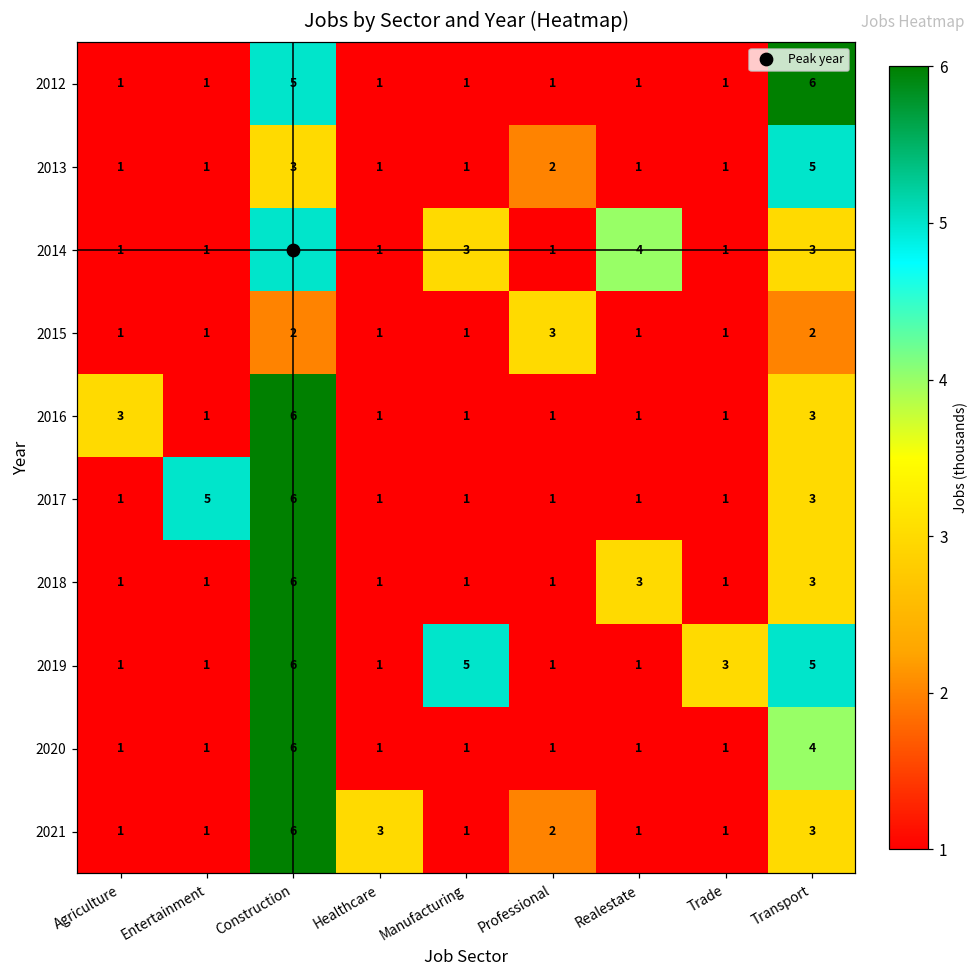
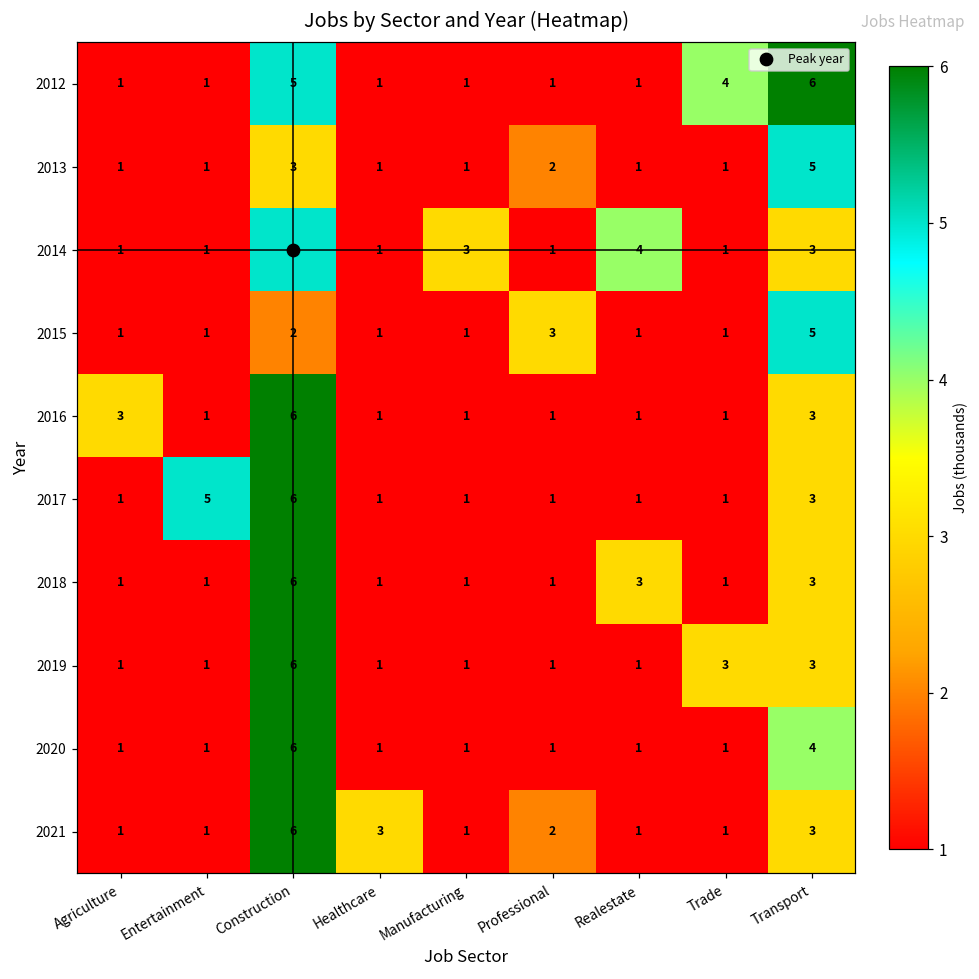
  {
    "2012": {
      "Agriculture": 1,
      "Entertainment": 1,
      "Construction": 5,
      "Healthcare": 1,
      "Manufacturing": 1,
      "Professional": 1,
      "Realestate": 1,
-     "Trade": 1,
+     "Trade": 4,
      "Transport": 6
    },
    "2013": {
      "Agriculture": 1,
      "Entertainment": 1,
      "Construction": 3,
      "Healthcare": 1,
      "Manufacturing": 1,
      "Professional": 2,
      "Realestate": 1,
      "Trade": 1,
      "Transport": 5
    },
    "2014": {
      "Agriculture": 1,
      "Entertainment": 1,
      "Healthcare": 1,
      "Manufacturing": 3,
      "Professional": 1,
      "Realestate": 4,
      "Trade": 1,
      "Transport": 3
    },
    "2015": {
      "Agriculture": 1,
      "Entertainment": 1,
      "Construction": 2,
      "Healthcare": 1,
      "Manufacturing": 1,
      "Professional": 3,
      "Realestate": 1,
      "Trade": 1,
-     "Transport": 2
+     "Transport": 5
    },
    "2016": {
      "Agriculture": 3,
      "Entertainment": 1,
      "Construction": 6,
      "Healthcare": 1,
      "Manufacturing": 1,
      "Professional": 1,
      "Realestate": 1,
      "Trade": 1,
      "Transport": 3
    },
    "2017": {
      "Agriculture": 1,
      "Entertainment": 5,
      "Construction": 6,
      "Healthcare": 1,
      "Manufacturing": 1,
      "Professional": 1,
      "Realestate": 1,
      "Trade": 1,
      "Transport": 3
    },
    "2018": {
      "Agriculture": 1,
      "Entertainment": 1,
      "Construction": 6,
      "Healthcare": 1,
      "Manufacturing": 1,
      "Professional": 1,
      "Realestate": 3,
      "Trade": 1,
      "Transport": 3
    },
    "2019": {
      "Agriculture": 1,
      "Entertainment": 1,
      "Construction": 6,
      "Healthcare": 1,
-     "Manufacturing": 5,
+     "Manufacturing": 1,
      "Professional": 1,
      "Realestate": 1,
      "Trade": 3,
-     "Transport": 5
+     "Transport": 3
    },
    "2020": {
      "Agriculture": 1,
      "Entertainment": 1,
      "Construction": 6,
      "Healthcare": 1,
      "Manufacturing": 1,
      "Professional": 1,
      "Realestate": 1,
      "Trade": 1,
      "Transport": 4
    },
    "2021": {
      "Agriculture": 1,
      "Entertainment": 1,
      "Construction": 6,
      "Healthcare": 3,
      "Manufacturing": 1,
      "Professional": 2,
      "Realestate": 1,
      "Trade": 1,
      "Transport": 3
    }
  }
